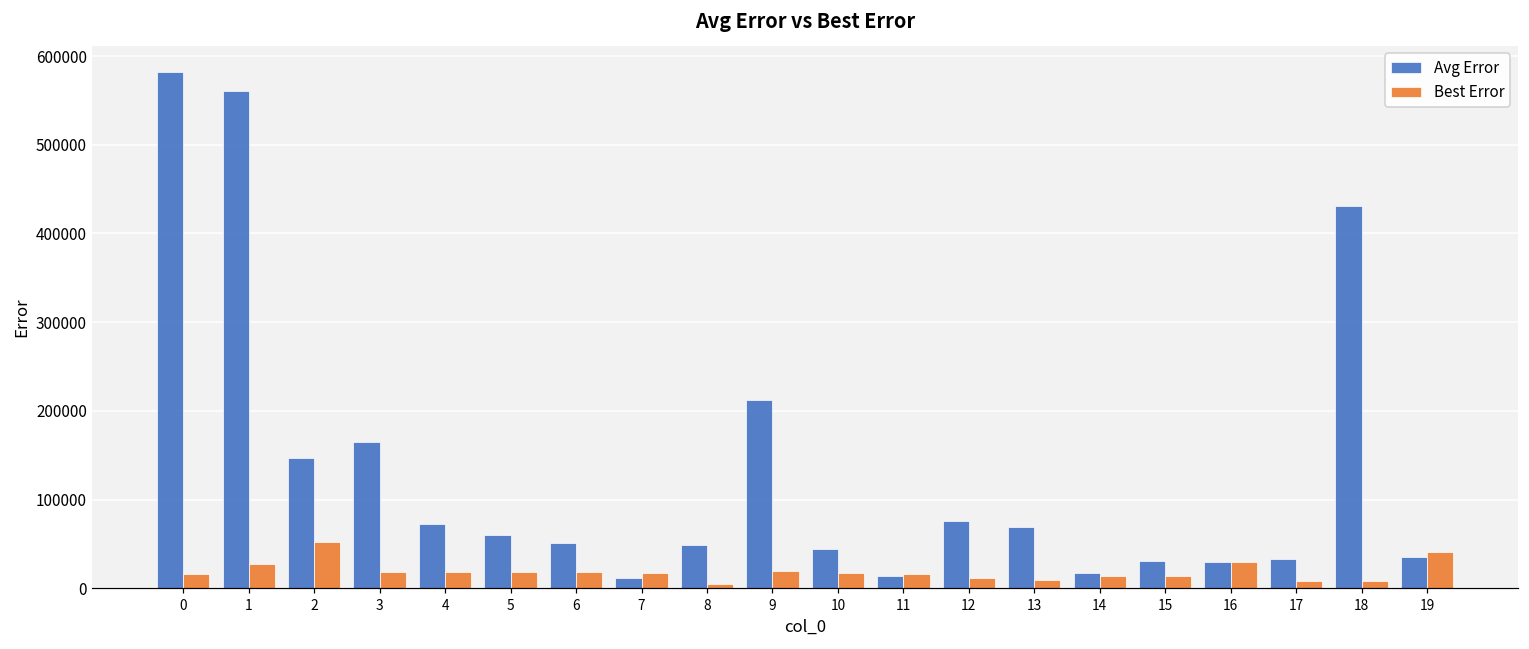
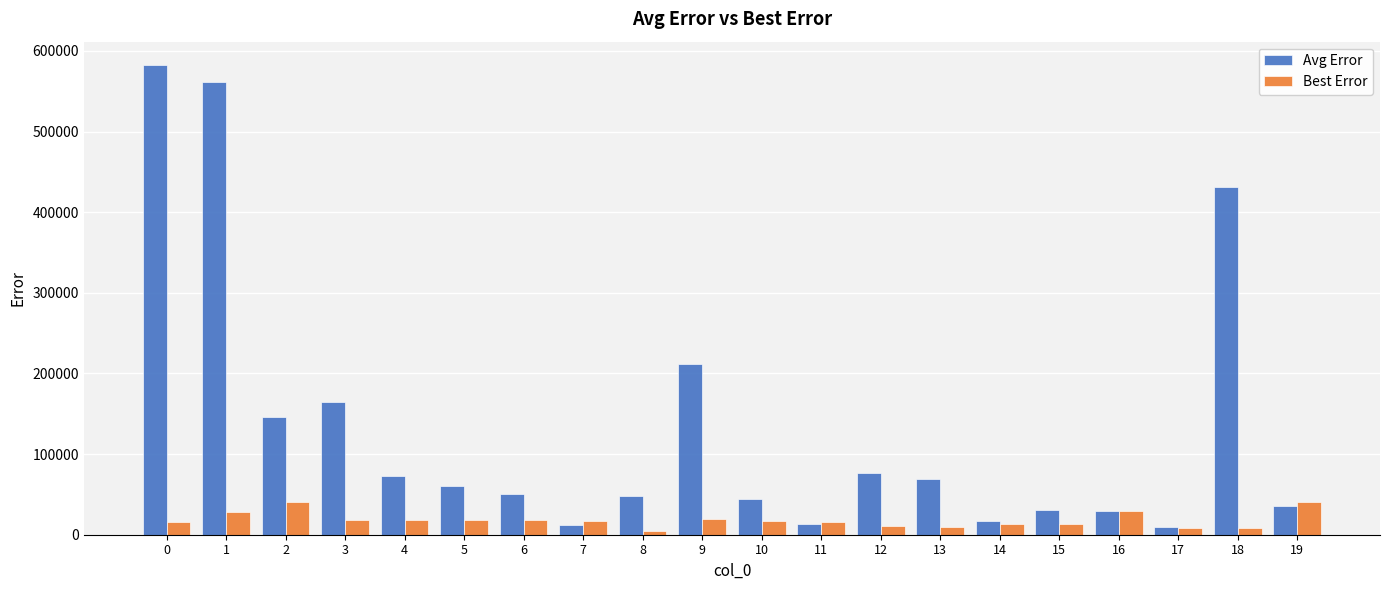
  {
    "Avg Error": {
      "0": 580000,
      "1": 560000,
      "2": 150000,
      "3": 160000,
      "4": 70000,
      "5": 60000,
      "6": 50000,
      "7": 10000,
      "8": 50000,
      "9": 210000,
      "10": 40000,
      "11": 10000,
      "12": 80000,
      "13": 70000,
      "14": 20000,
      "15": 30000,
      "16": 30000,
-     "17": 30000,
+     "17": 10000,
      "18": 430000,
      "19": 40000
    },
    "Best Error": {
      "0": 20000,
      "1": 30000,
-     "2": 50000,
+     "2": 40000,
      "3": 20000,
      "4": 20000,
      "5": 20000,
      "6": 20000,
      "7": 20000,
      "8": 10000,
      "9": 20000,
      "10": 20000,
      "11": 20000,
      "12": 10000,
      "13": 10000,
      "14": 10000,
      "15": 10000,
      "16": 30000,
      "17": 10000,
      "18": 10000,
      "19": 40000
    }
  }
